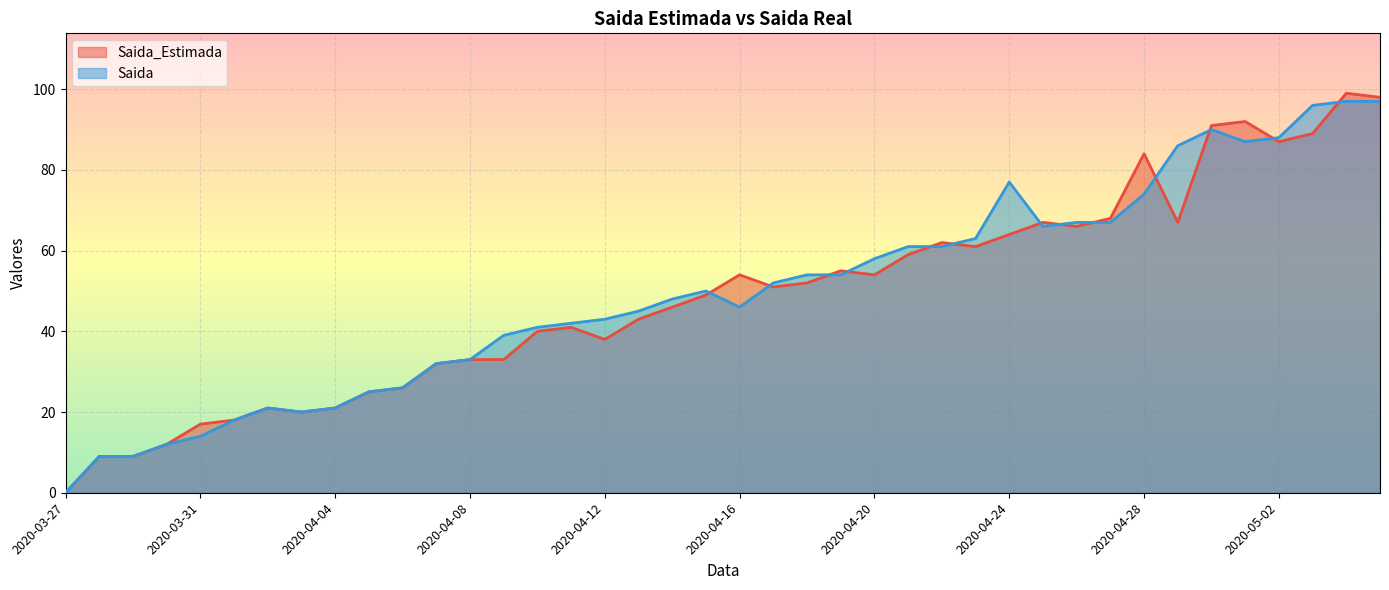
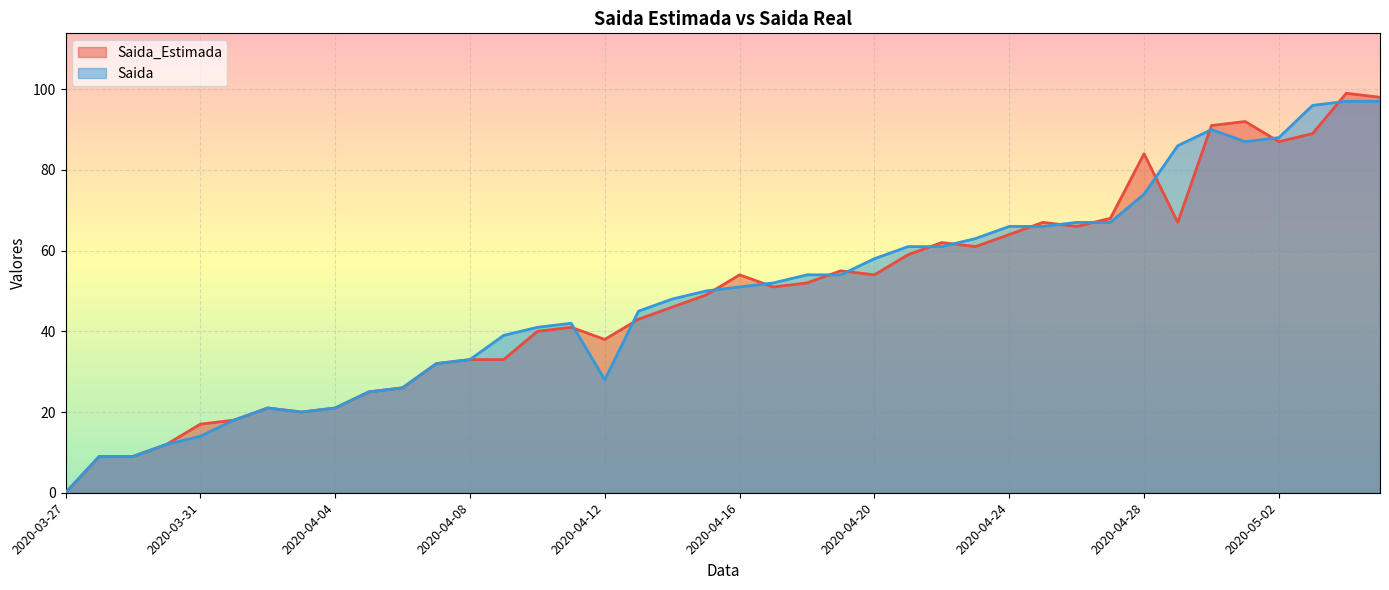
  {
    "Saida_Estimada": {
      "2020-03-31": 17,
      "2020-04-12": 38,
      "2020-04-16": 54,
      "2020-04-20": 54,
      "2020-04-24": 64,
      "2020-04-28": 84,
      "2020-05-02": 87
    },
    "Saida": {
      "2020-03-31": 14,
-     "2020-04-12": 43,
-     "2020-04-16": 46,
+     "2020-04-12": 28,
+     "2020-04-16": 51,
      "2020-04-20": 58,
-     "2020-04-24": 77,
+     "2020-04-24": 66,
      "2020-04-28": 74,
      "2020-05-02": 88
    }
  }
